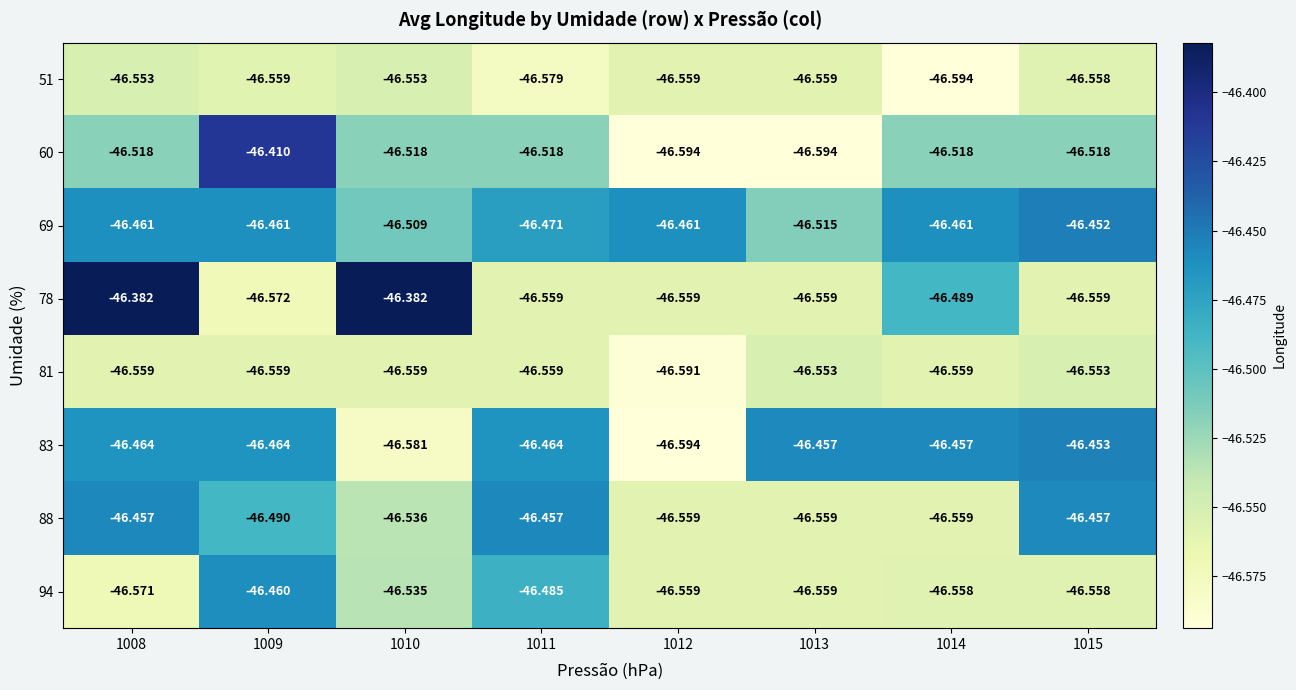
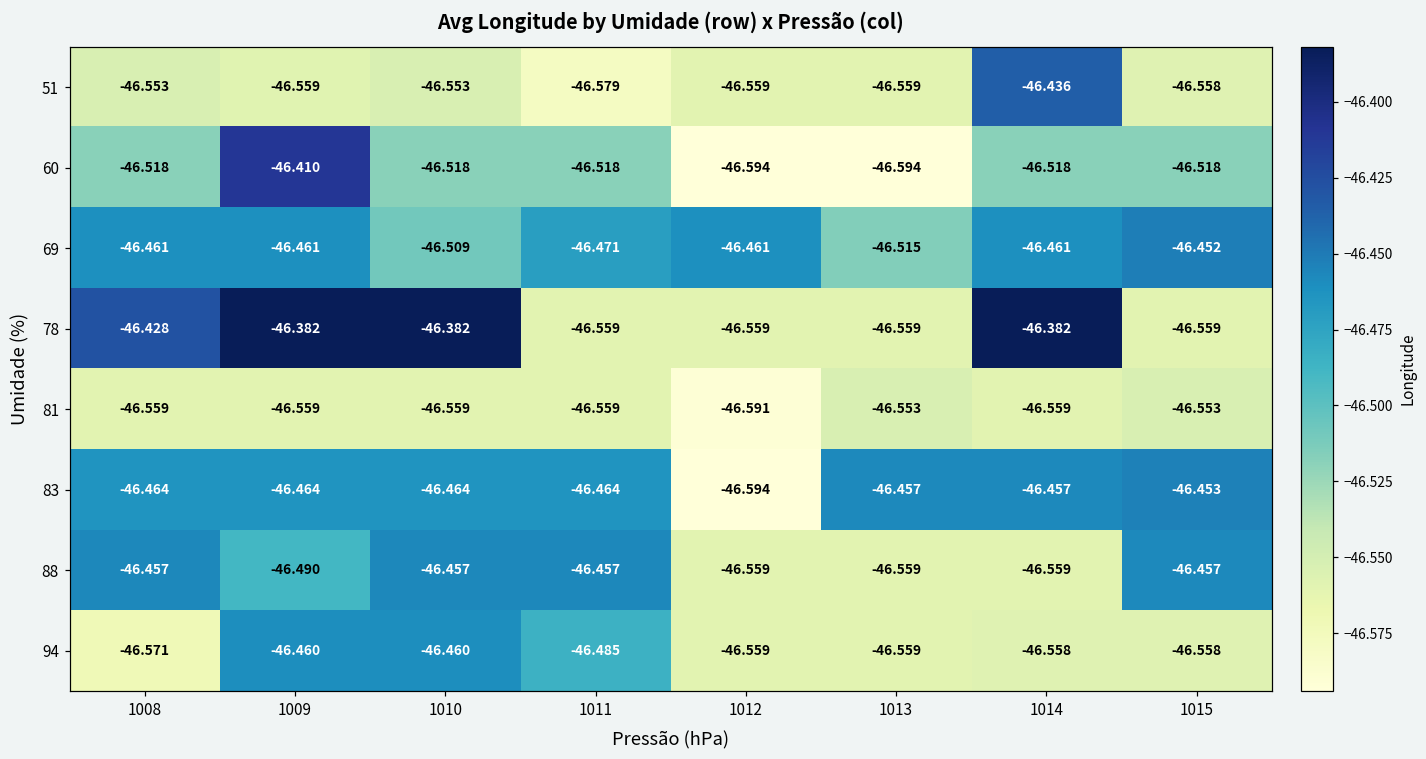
  {
    "51": {
      "1008": -46.553,
      "1009": -46.559,
      "1010": -46.553,
      "1011": -46.579,
      "1012": -46.559,
      "1013": -46.559,
-     "1014": -46.594,
+     "1014": -46.436,
      "1015": -46.558
    },
    "60": {
      "1008": -46.518,
      "1009": -46.410,
      "1010": -46.518,
      "1011": -46.518,
      "1012": -46.594,
      "1013": -46.594,
      "1014": -46.518,
      "1015": -46.518
    },
    "69": {
      "1008": -46.461,
      "1009": -46.461,
      "1010": -46.509,
      "1011": -46.471,
      "1012": -46.461,
      "1013": -46.515,
      "1014": -46.461,
      "1015": -46.452
    },
    "78": {
-     "1008": -46.382,
-     "1009": -46.572,
+     "1008": -46.428,
+     "1009": -46.382,
      "1010": -46.382,
      "1011": -46.559,
      "1012": -46.559,
      "1013": -46.559,
-     "1014": -46.489,
+     "1014": -46.382,
      "1015": -46.559
    },
    "81": {
      "1008": -46.559,
      "1009": -46.559,
      "1010": -46.559,
      "1011": -46.559,
      "1012": -46.591,
      "1013": -46.553,
      "1014": -46.559,
      "1015": -46.553
    },
    "83": {
      "1008": -46.464,
      "1009": -46.464,
-     "1010": -46.581,
+     "1010": -46.464,
      "1011": -46.464,
      "1012": -46.594,
      "1013": -46.457,
      "1014": -46.457,
      "1015": -46.453
    },
    "88": {
      "1008": -46.457,
      "1009": -46.490,
-     "1010": -46.536,
+     "1010": -46.457,
      "1011": -46.457,
      "1012": -46.559,
      "1013": -46.559,
      "1014": -46.559,
      "1015": -46.457
    },
    "94": {
      "1008": -46.571,
      "1009": -46.460,
-     "1010": -46.535,
+     "1010": -46.460,
      "1011": -46.485,
      "1012": -46.559,
      "1013": -46.559,
      "1014": -46.558,
      "1015": -46.558
    }
  }
